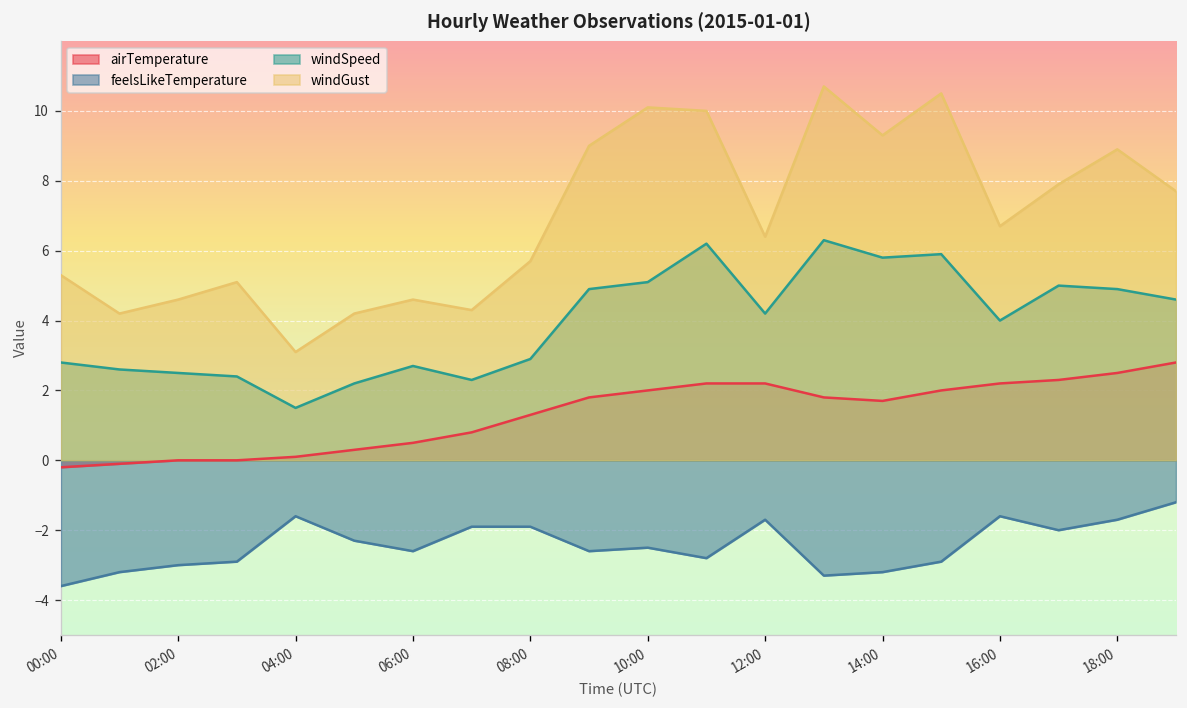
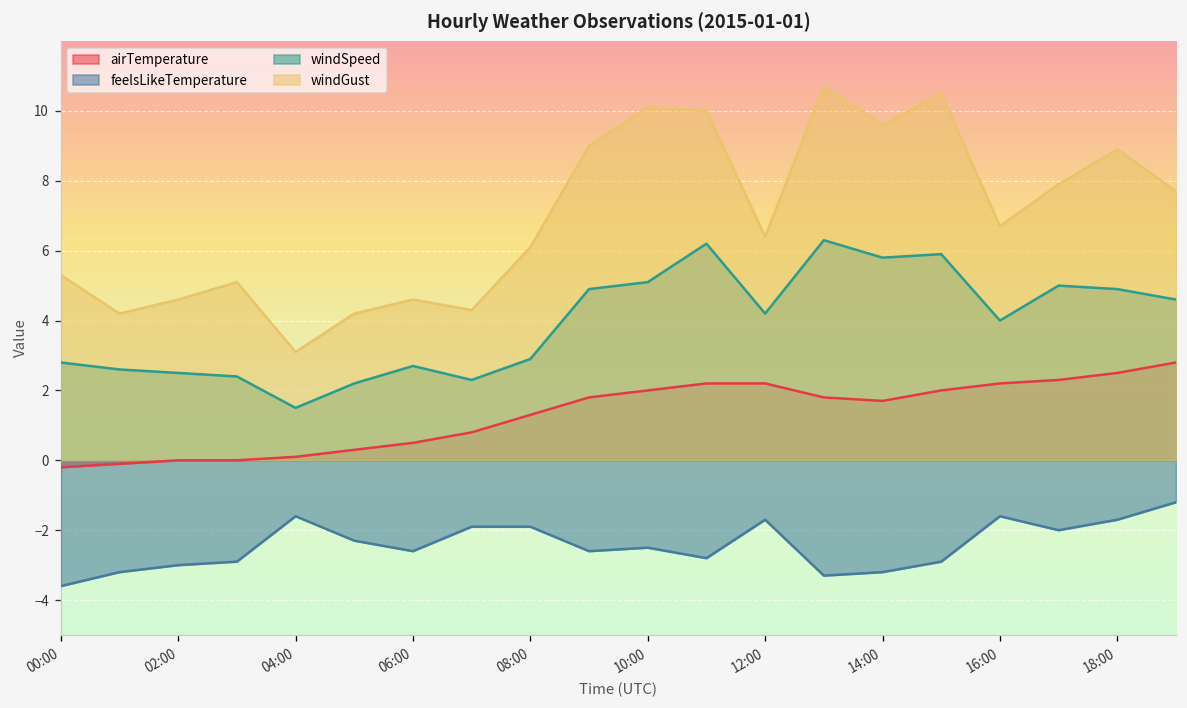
  {
    "windGust": {
      "00:00": 5.3,
      "02:00": 4.6,
      "04:00": 3.1,
      "06:00": 4.6,
-     "08:00": 5.7,
+     "08:00": 6.1,
      "10:00": 10.1,
      "12:00": 6.4,
-     "14:00": 9.3,
+     "14:00": 9.6,
      "16:00": 6.7,
      "18:00": 8.9
    }
  }
